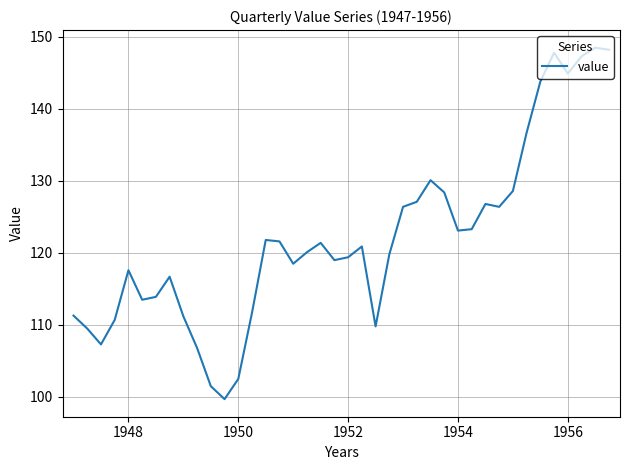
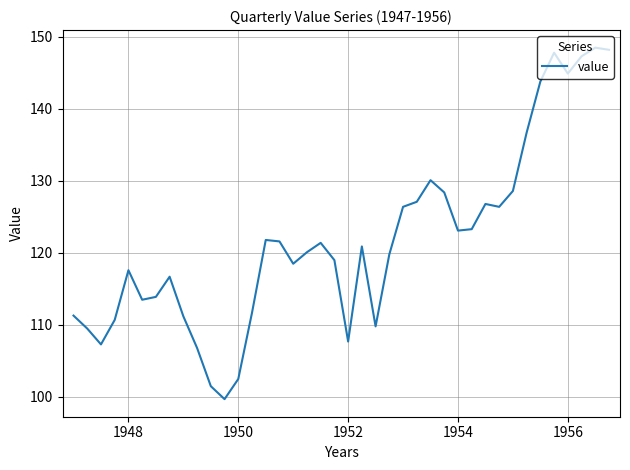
  {
    "1948": 118,
    "1950": 103,
-   "1952": 119,
+   "1952": 108,
    "1954": 123
  }
